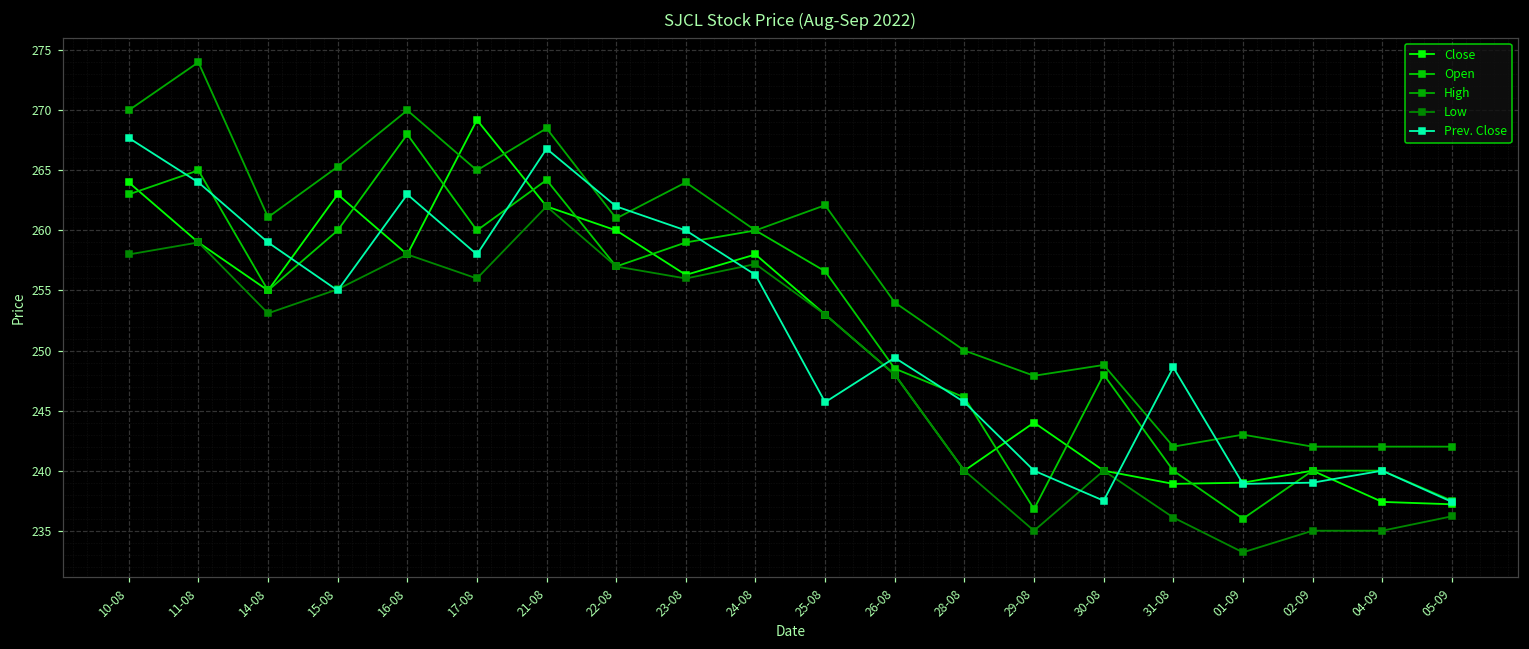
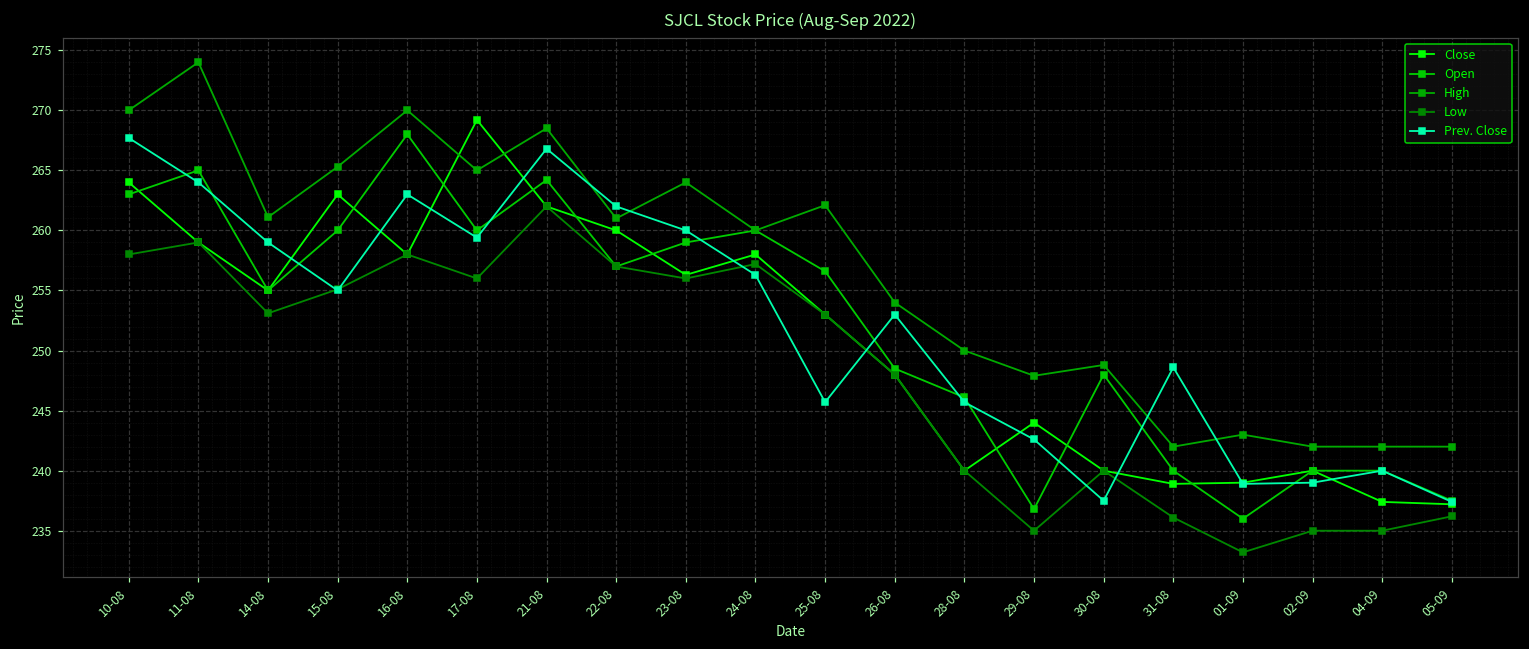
  {
    "Prev. Close": {
      "10-08": 267.7,
      "11-08": 264.0,
      "14-08": 259.0,
      "16-08": 263.0,
-     "17-08": 258.0,
+     "17-08": 259.4,
      "21-08": 266.8,
      "22-08": 262.0,
      "23-08": 260.0,
      "24-08": 256.3,
      "25-08": 245.7,
-     "26-08": 249.4,
+     "26-08": 253.0,
      "28-08": 245.7,
-     "29-08": 240.0,
+     "29-08": 242.6,
      "30-08": 237.5,
      "31-08": 248.6,
      "02-09": 239.0
    }
  }
